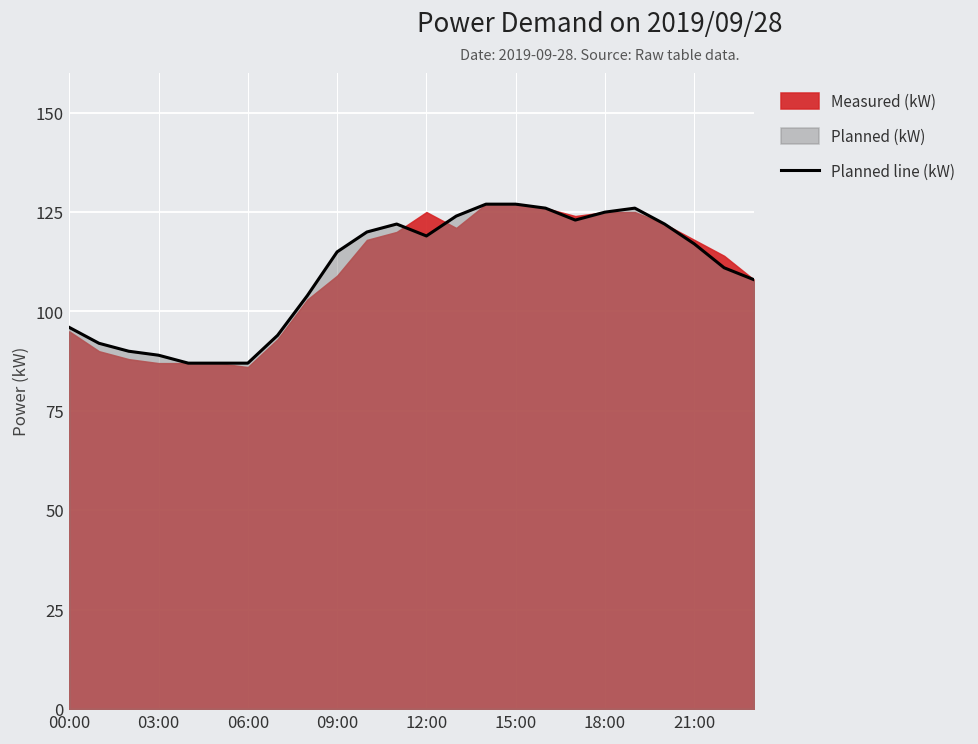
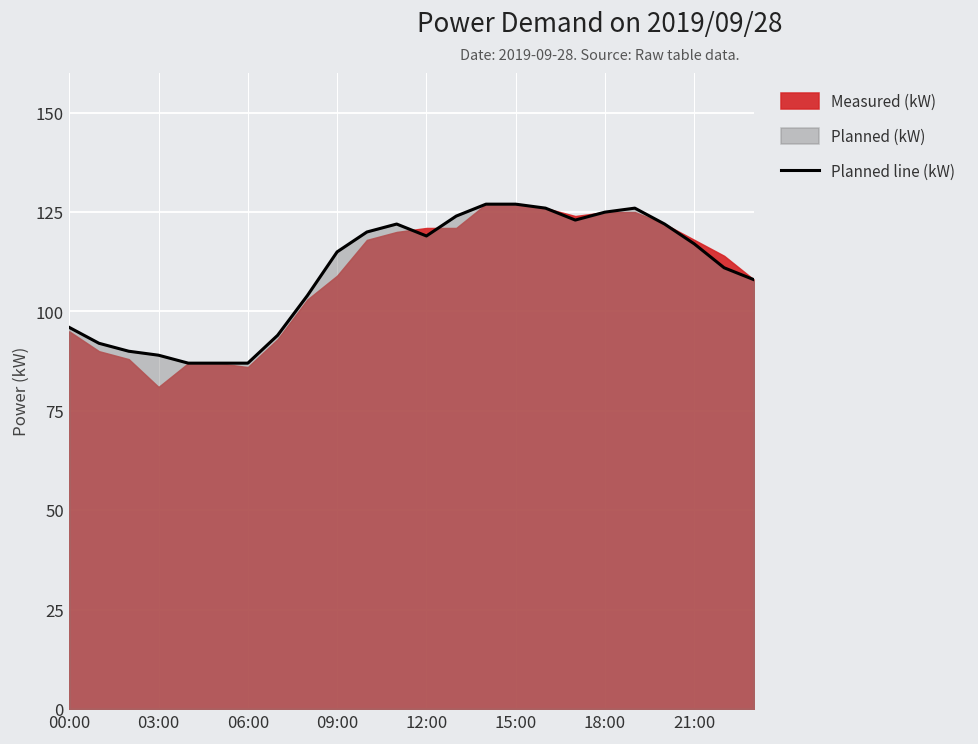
  {
    "Measured (kW)": {
      "00:00": 95,
-     "03:00": 87,
+     "03:00": 81,
      "06:00": 86,
      "09:00": 109,
-     "12:00": 125,
+     "12:00": 121,
      "21:00": 118
    },
    "Planned (kW)": {
      "00:00": 96,
      "03:00": 89,
      "06:00": 87,
      "09:00": 115,
      "12:00": 119,
      "21:00": 117
    }
  }
